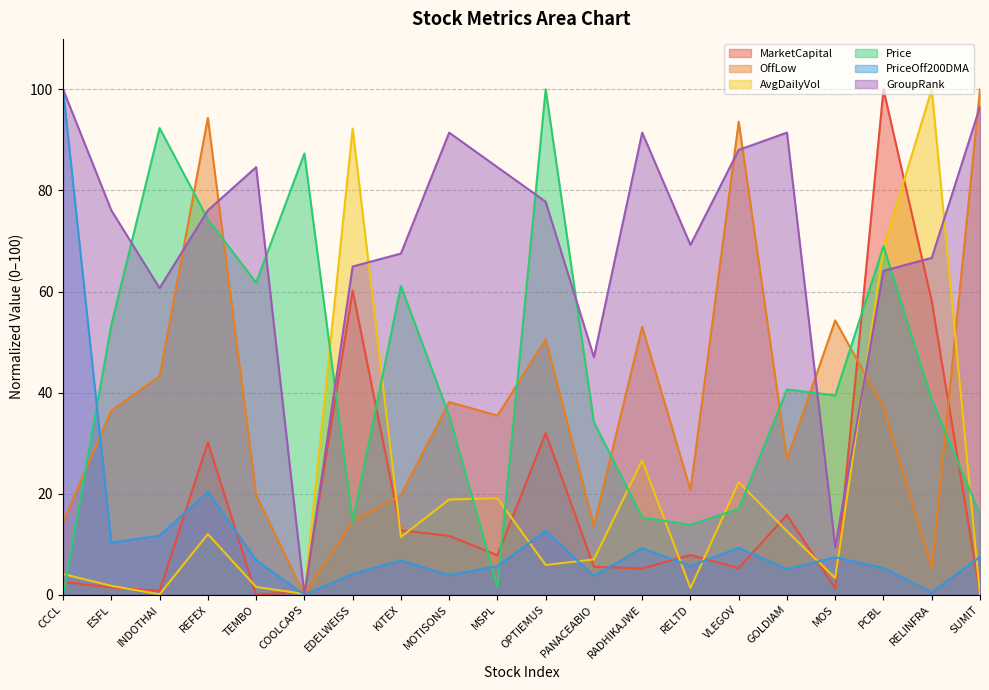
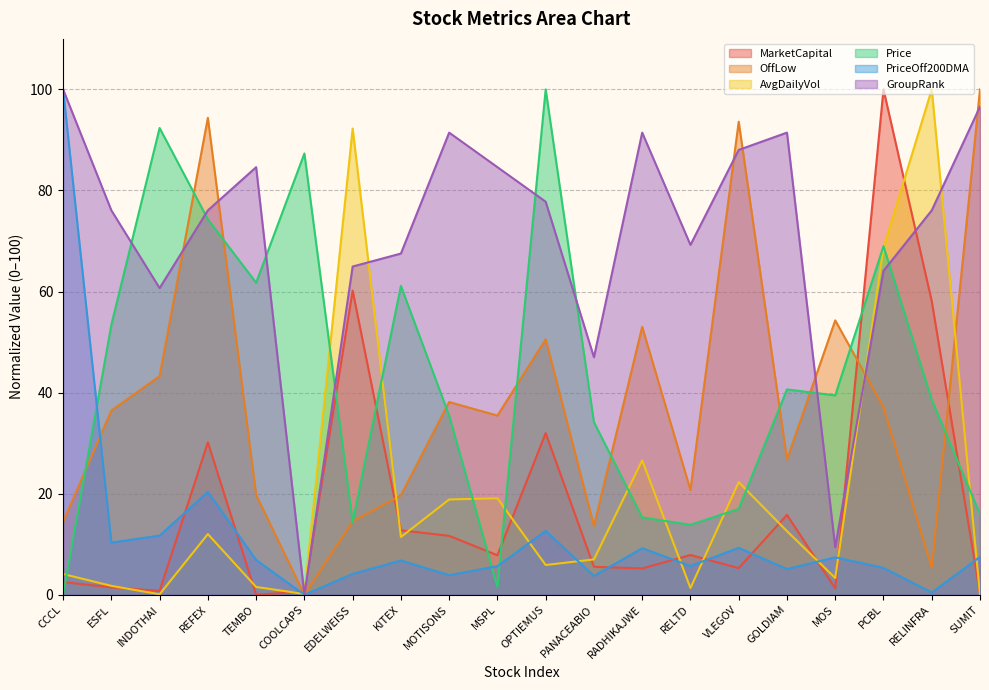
  {
    "Price": {
      "CCCL": 0,
      "ESFL": 53,
      "INDOTHAI": 92,
      "REFEX": 74,
      "TEMBO": 62,
      "COOLCAPS": 87,
      "KITEX": 61,
      "MOTISONS": 35,
      "MSPL": 2,
      "OPTIEMUS": 100,
      "PANACEABIO": 34,
      "RADHIKAJWE": 15,
      "RELTD": 14,
      "VLEGOV": 17,
      "GOLDIAM": 41,
      "MOS": 39,
      "RELINFRA": 39,
      "SUMIT": 16
    },
    "PriceOff200DMA": {
      "ESFL": 10,
      "INDOTHAI": 12,
      "REFEX": 20,
      "TEMBO": 7,
      "EDELWEISS": 4,
      "KITEX": 7,
      "MOTISONS": 4,
      "MSPL": 6,
      "OPTIEMUS": 13,
      "PANACEABIO": 4,
      "RADHIKAJWE": 9,
      "RELTD": 6,
      "VLEGOV": 9,
      "GOLDIAM": 5,
      "MOS": 7,
      "PCBL": 5,
      "RELINFRA": 0,
      "SUMIT": 8
    },
    "GroupRank": {
      "ESFL": 76,
      "INDOTHAI": 61,
      "REFEX": 76,
      "TEMBO": 85,
      "EDELWEISS": 65,
      "KITEX": 68,
      "MOTISONS": 91,
      "MSPL": 85,
      "OPTIEMUS": 78,
      "PANACEABIO": 47,
      "RADHIKAJWE": 91,
      "RELTD": 69,
      "VLEGOV": 88,
      "GOLDIAM": 91,
      "MOS": 9,
      "PCBL": 64,
-     "RELINFRA": 67,
+     "RELINFRA": 76,
      "SUMIT": 97
    }
  }
